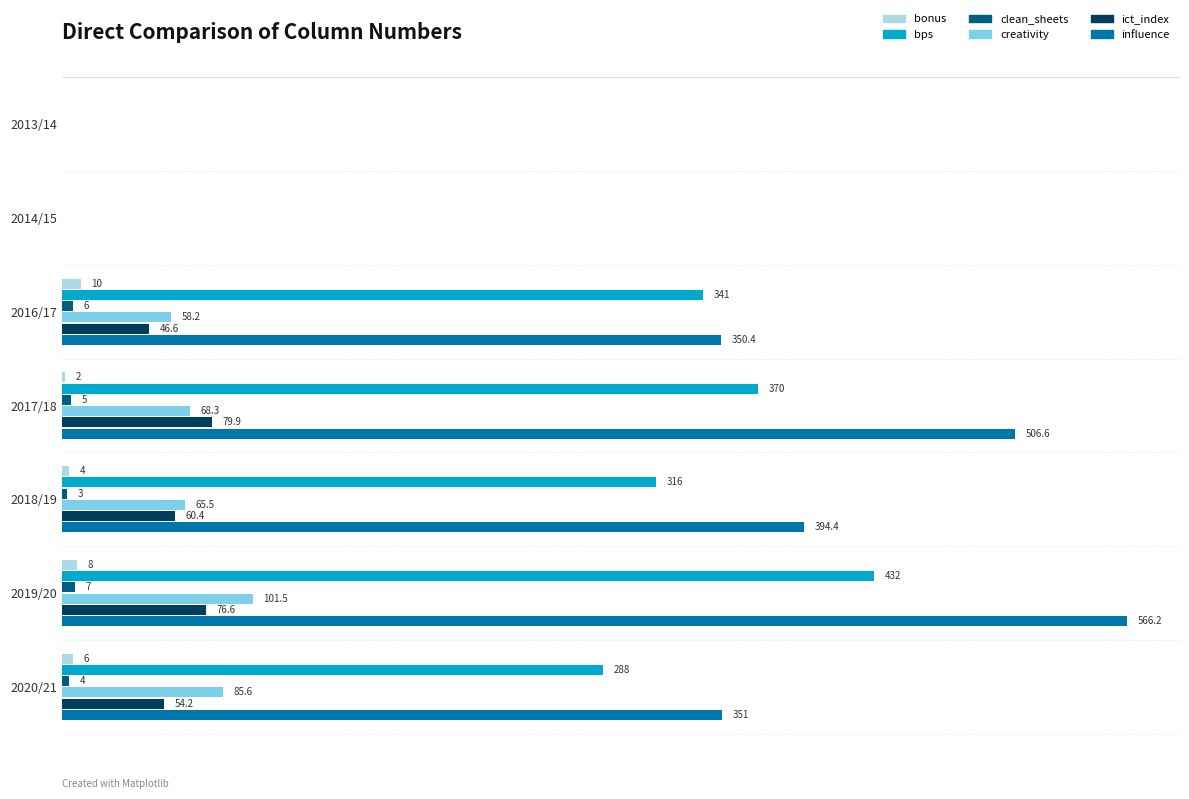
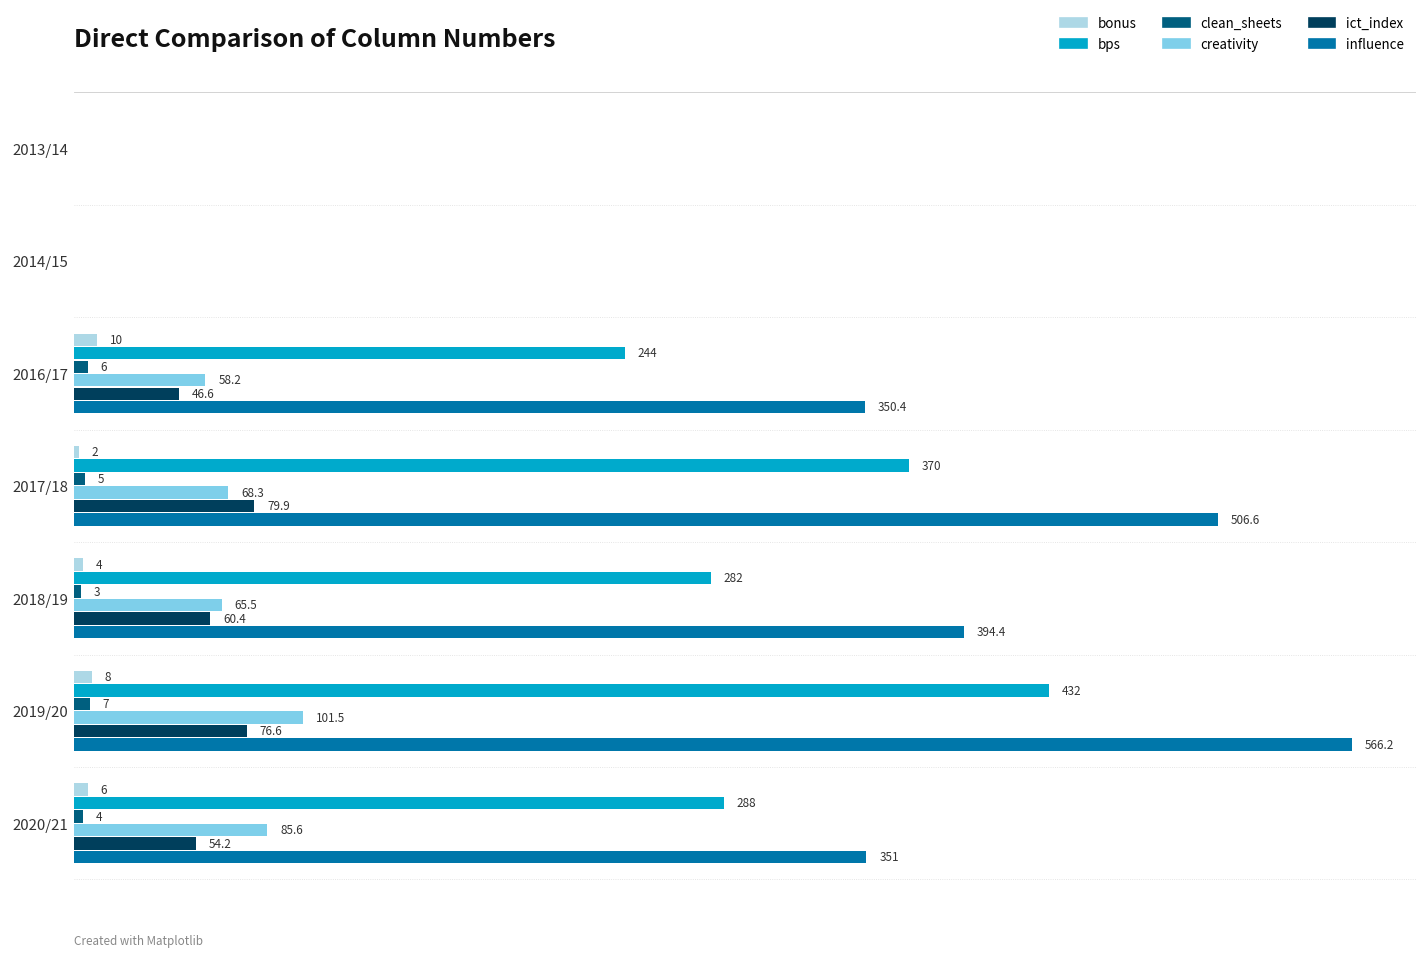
  {
    "bps": {
-     "2016/17": 341,
+     "2016/17": 244,
      "2017/18": 370,
-     "2018/19": 316,
+     "2018/19": 282,
      "2019/20": 432,
      "2020/21": 288
    }
  }
